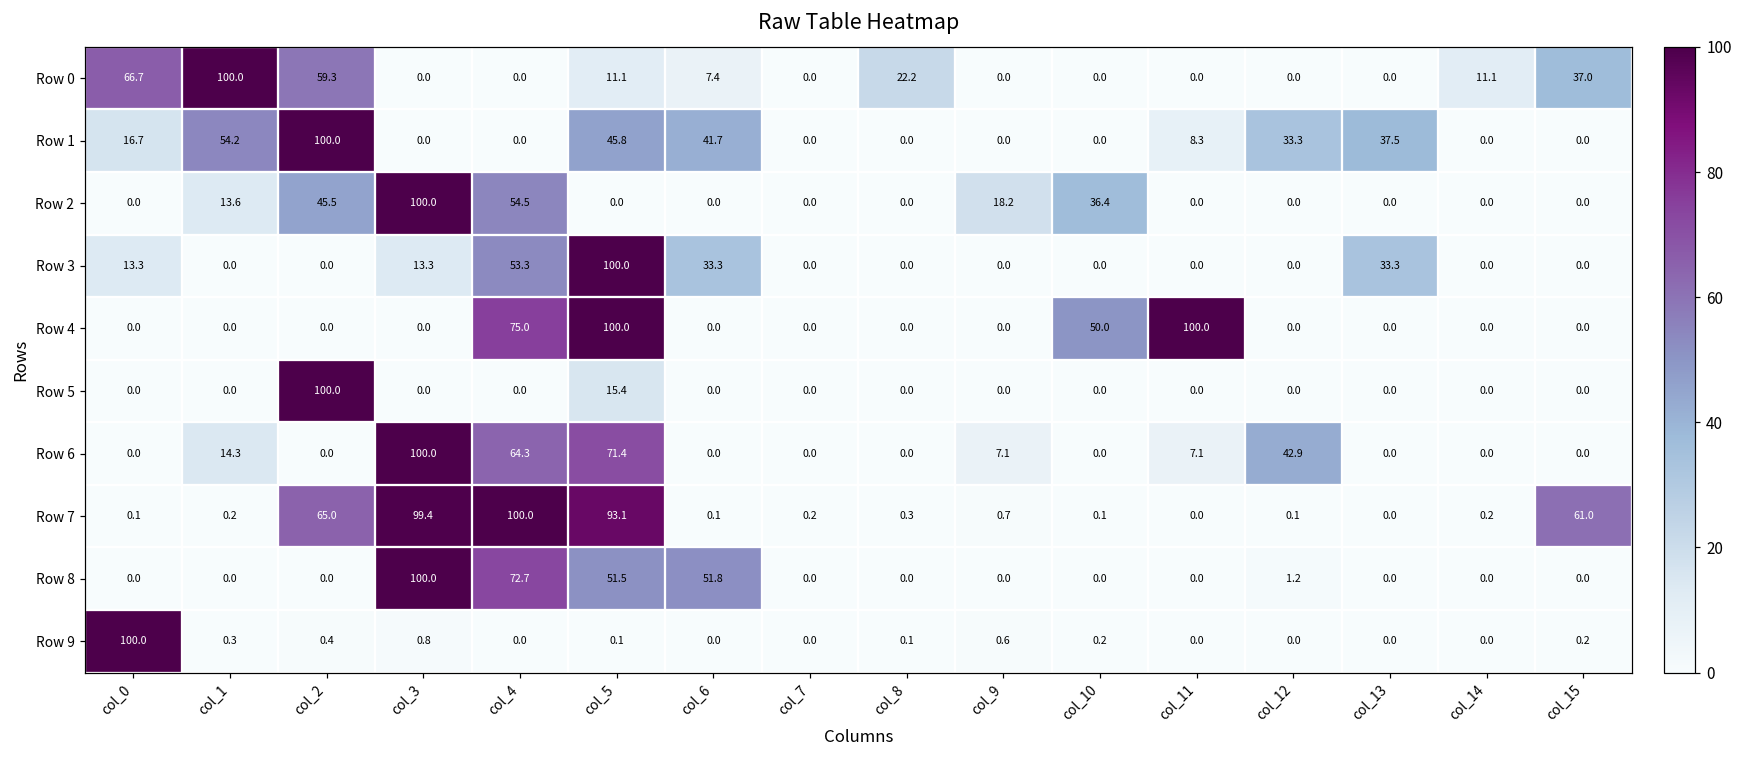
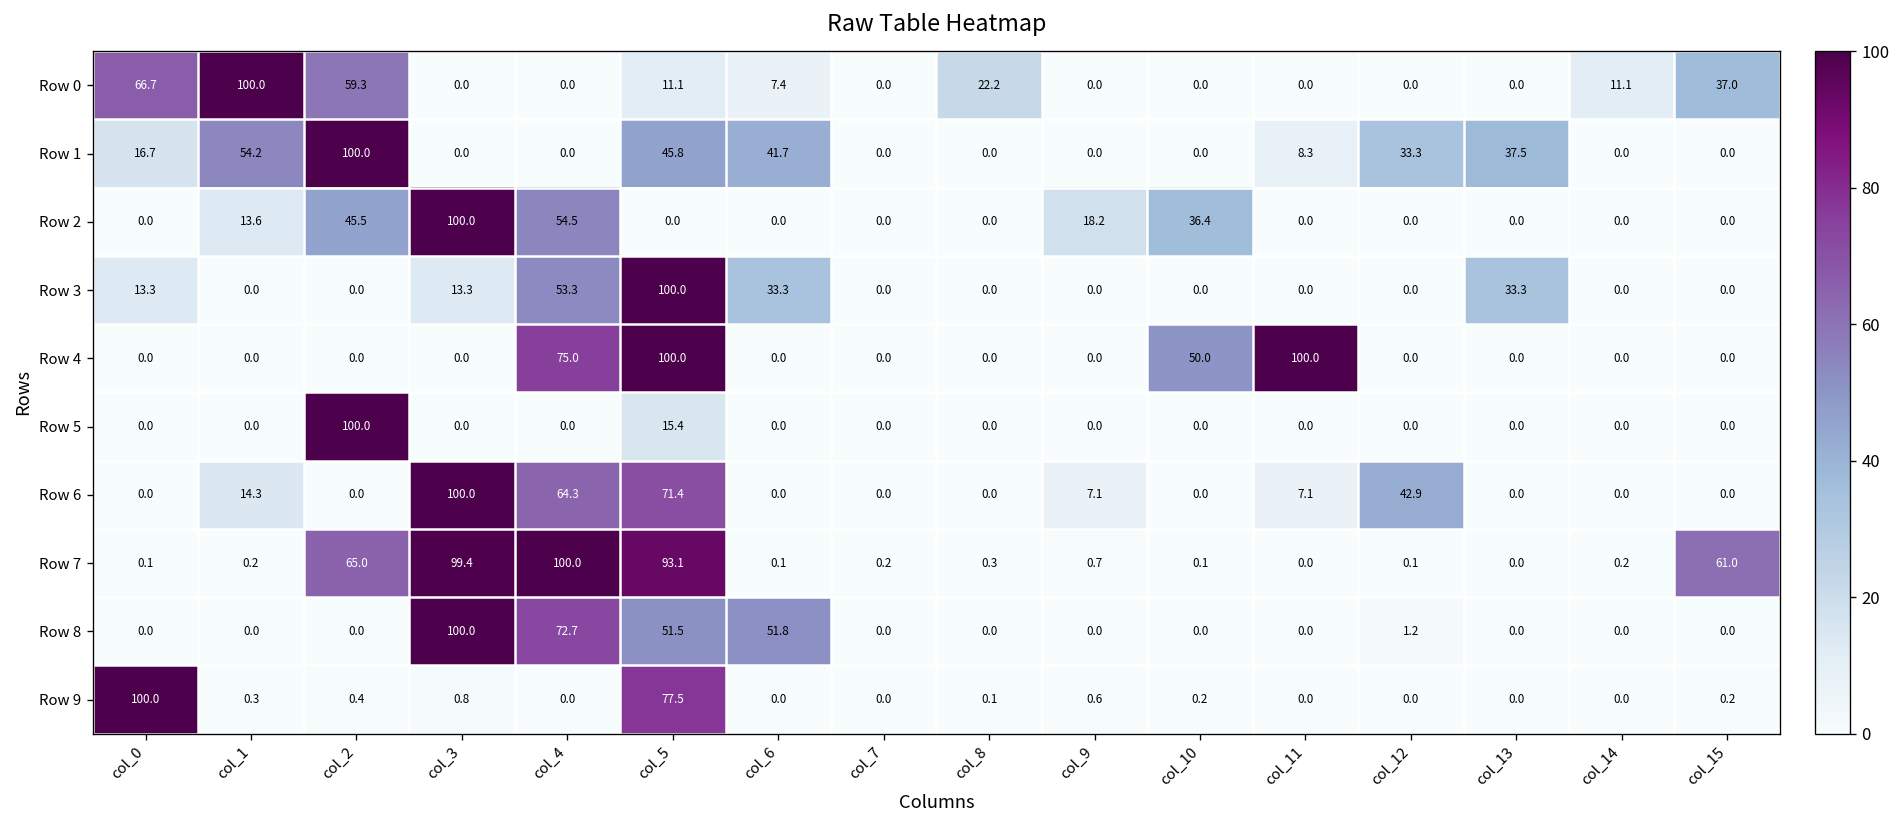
  {
    "Row 0": {
      "col_0": 66.7,
      "col_1": 100.0,
      "col_2": 59.3,
      "col_3": 0.0,
      "col_4": 0.0,
      "col_5": 11.1,
      "col_6": 7.4,
      "col_7": 0.0,
      "col_8": 22.2,
      "col_9": 0.0,
      "col_10": 0.0,
      "col_11": 0.0,
      "col_12": 0.0,
      "col_13": 0.0,
      "col_14": 11.1,
      "col_15": 37.0
    },
    "Row 1": {
      "col_0": 16.7,
      "col_1": 54.2,
      "col_2": 100.0,
      "col_3": 0.0,
      "col_4": 0.0,
      "col_5": 45.8,
      "col_6": 41.7,
      "col_7": 0.0,
      "col_8": 0.0,
      "col_9": 0.0,
      "col_10": 0.0,
      "col_11": 8.3,
      "col_12": 33.3,
      "col_13": 37.5,
      "col_14": 0.0,
      "col_15": 0.0
    },
    "Row 2": {
      "col_0": 0.0,
      "col_1": 13.6,
      "col_2": 45.5,
      "col_3": 100.0,
      "col_4": 54.5,
      "col_5": 0.0,
      "col_6": 0.0,
      "col_7": 0.0,
      "col_8": 0.0,
      "col_9": 18.2,
      "col_10": 36.4,
      "col_11": 0.0,
      "col_12": 0.0,
      "col_13": 0.0,
      "col_14": 0.0,
      "col_15": 0.0
    },
    "Row 3": {
      "col_0": 13.3,
      "col_1": 0.0,
      "col_2": 0.0,
      "col_3": 13.3,
      "col_4": 53.3,
      "col_5": 100.0,
      "col_6": 33.3,
      "col_7": 0.0,
      "col_8": 0.0,
      "col_9": 0.0,
      "col_10": 0.0,
      "col_11": 0.0,
      "col_12": 0.0,
      "col_13": 33.3,
      "col_14": 0.0,
      "col_15": 0.0
    },
    "Row 4": {
      "col_0": 0.0,
      "col_1": 0.0,
      "col_2": 0.0,
      "col_3": 0.0,
      "col_4": 75.0,
      "col_5": 100.0,
      "col_6": 0.0,
      "col_7": 0.0,
      "col_8": 0.0,
      "col_9": 0.0,
      "col_10": 50.0,
      "col_11": 100.0,
      "col_12": 0.0,
      "col_13": 0.0,
      "col_14": 0.0,
      "col_15": 0.0
    },
    "Row 5": {
      "col_0": 0.0,
      "col_1": 0.0,
      "col_2": 100.0,
      "col_3": 0.0,
      "col_4": 0.0,
      "col_5": 15.4,
      "col_6": 0.0,
      "col_7": 0.0,
      "col_8": 0.0,
      "col_9": 0.0,
      "col_10": 0.0,
      "col_11": 0.0,
      "col_12": 0.0,
      "col_13": 0.0,
      "col_14": 0.0,
      "col_15": 0.0
    },
    "Row 6": {
      "col_0": 0.0,
      "col_1": 14.3,
      "col_2": 0.0,
      "col_3": 100.0,
      "col_4": 64.3,
      "col_5": 71.4,
      "col_6": 0.0,
      "col_7": 0.0,
      "col_8": 0.0,
      "col_9": 7.1,
      "col_10": 0.0,
      "col_11": 7.1,
      "col_12": 42.9,
      "col_13": 0.0,
      "col_14": 0.0,
      "col_15": 0.0
    },
    "Row 7": {
      "col_0": 0.1,
      "col_1": 0.2,
      "col_2": 65.0,
      "col_3": 99.4,
      "col_4": 100.0,
      "col_5": 93.1,
      "col_6": 0.1,
      "col_7": 0.2,
      "col_8": 0.3,
      "col_9": 0.7,
      "col_10": 0.1,
      "col_11": 0.0,
      "col_12": 0.1,
      "col_13": 0.0,
      "col_14": 0.2,
      "col_15": 61.0
    },
    "Row 8": {
      "col_0": 0.0,
      "col_1": 0.0,
      "col_2": 0.0,
      "col_3": 100.0,
      "col_4": 72.7,
      "col_5": 51.5,
      "col_6": 51.8,
      "col_7": 0.0,
      "col_8": 0.0,
      "col_9": 0.0,
      "col_10": 0.0,
      "col_11": 0.0,
      "col_12": 1.2,
      "col_13": 0.0,
      "col_14": 0.0,
      "col_15": 0.0
    },
    "Row 9": {
      "col_0": 100.0,
      "col_1": 0.3,
      "col_2": 0.4,
      "col_3": 0.8,
      "col_4": 0.0,
-     "col_5": 0.1,
+     "col_5": 77.5,
      "col_6": 0.0,
      "col_7": 0.0,
      "col_8": 0.1,
      "col_9": 0.6,
      "col_10": 0.2,
      "col_11": 0.0,
      "col_12": 0.0,
      "col_13": 0.0,
      "col_14": 0.0,
      "col_15": 0.2
    }
  }
